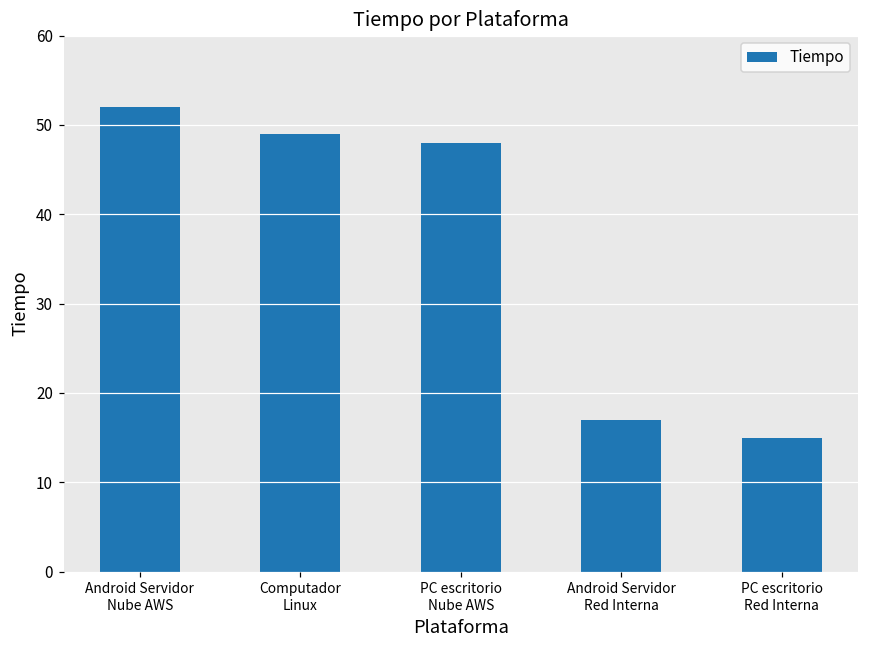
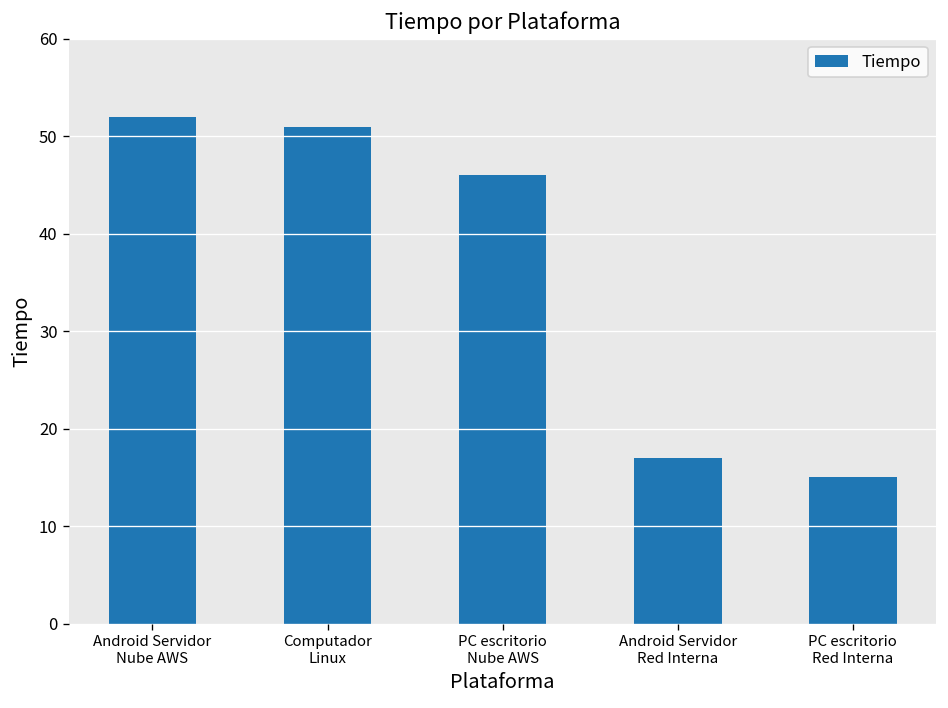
  {
    "Android Servidor Nube AWS": 52,
-   "Computador Linux": 49,
-   "PC escritorio Nube AWS": 48,
+   "Computador Linux": 51,
+   "PC escritorio Nube AWS": 46,
    "Android Servidor Red Interna": 17,
    "PC escritorio Red Interna": 15
  }
